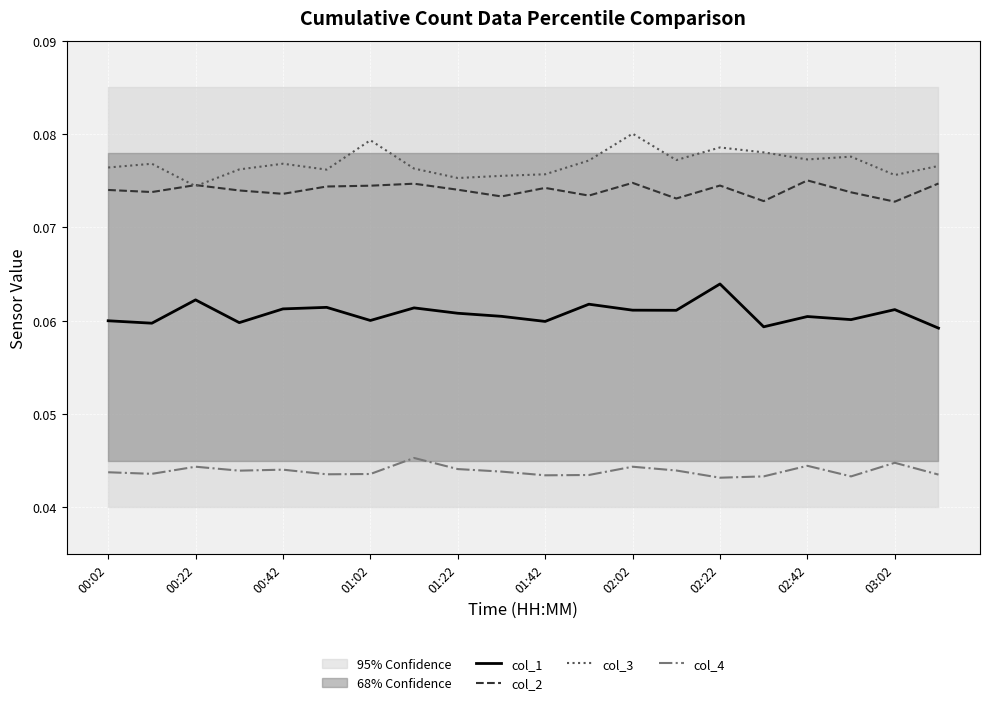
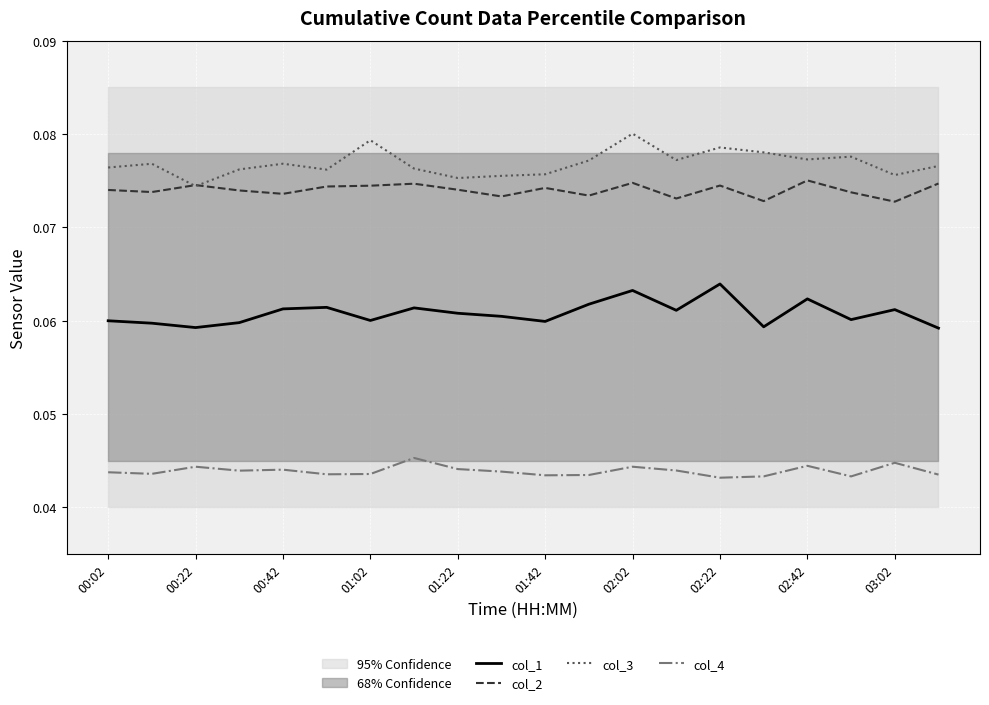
  {
    "col_1": {
      "00:02": 0.060,
-     "00:22": 0.062,
+     "00:22": 0.059,
      "00:42": 0.061,
      "01:02": 0.060,
      "01:22": 0.061,
      "01:42": 0.060,
-     "02:02": 0.061,
+     "02:02": 0.063,
      "02:22": 0.064,
-     "02:42": 0.060,
+     "02:42": 0.062,
      "03:02": 0.061
    },
    "95% Confidence": {
      "00:02": 0.085,
      "00:22": 0.085,
      "00:42": 0.085,
      "01:02": 0.085,
      "01:22": 0.085,
      "01:42": 0.085,
      "02:02": 0.085,
      "02:22": 0.085,
      "02:42": 0.085,
      "03:02": 0.085
    }
  }
